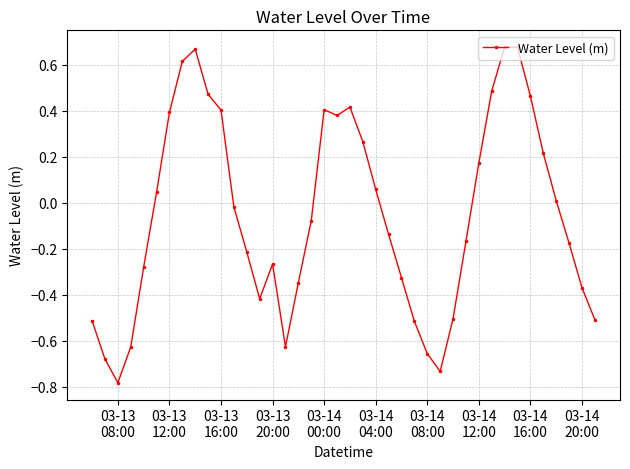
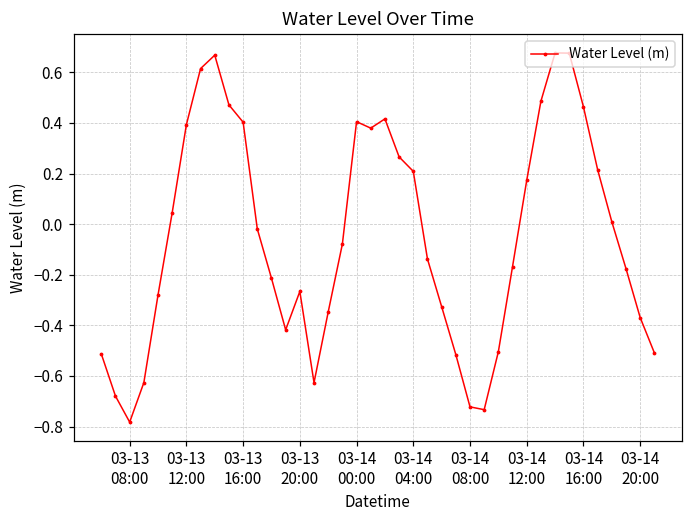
  {
    "03-13 08:00": -0.78,
    "03-13 12:00": 0.39,
    "03-13 16:00": 0.40,
    "03-13 20:00": -0.27,
    "03-14 00:00": 0.40,
-   "03-14 04:00": 0.06,
-   "03-14 08:00": -0.66,
+   "03-14 04:00": 0.21,
+   "03-14 08:00": -0.72,
    "03-14 12:00": 0.17,
    "03-14 16:00": 0.46,
    "03-14 20:00": -0.37
  }
